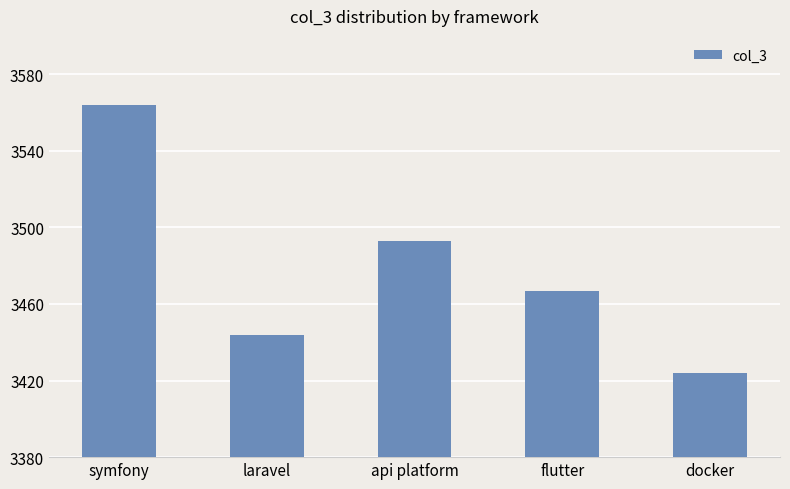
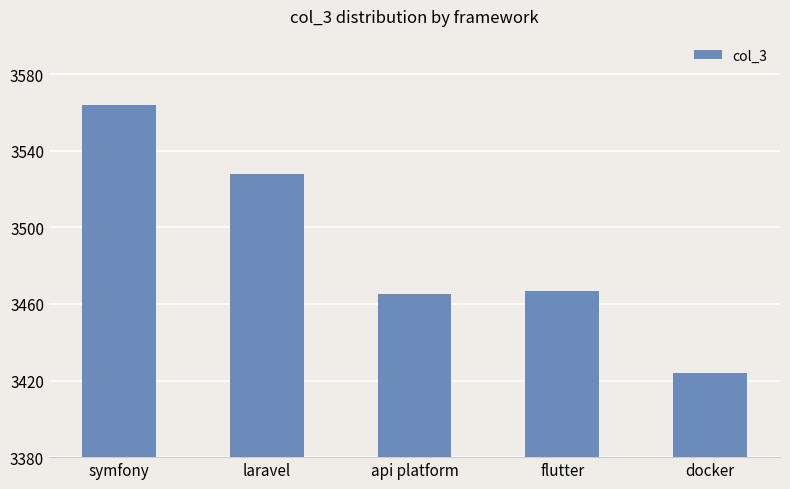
  {
    "symfony": 3564,
-   "laravel": 3444,
-   "api platform": 3493,
+   "laravel": 3528,
+   "api platform": 3465,
    "flutter": 3467,
    "docker": 3424
  }
